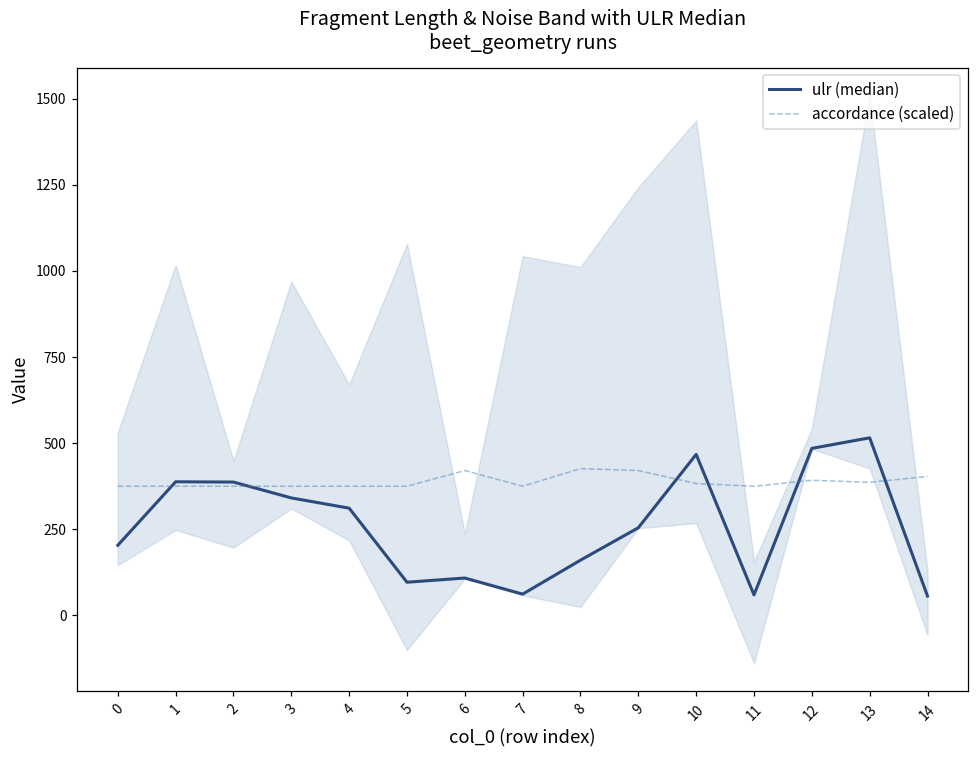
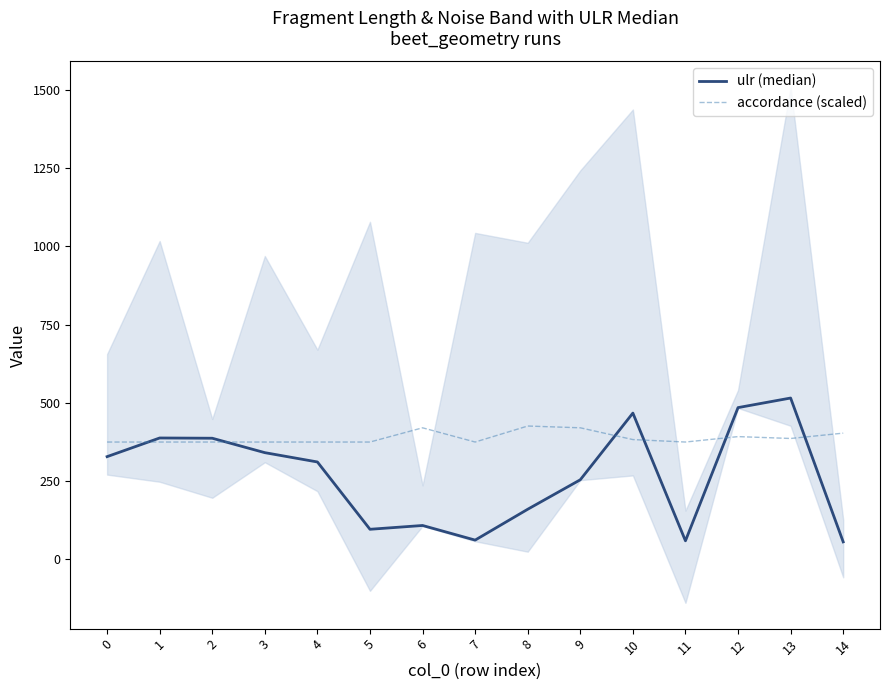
  {
    "ulr (median)": {
-     "0": 200,
+     "0": 330,
      "1": 390,
      "2": 390,
      "3": 340,
      "4": 310,
      "5": 100,
      "6": 110,
      "7": 60,
      "8": 160,
      "9": 250,
      "10": 470,
      "11": 60,
      "12": 480,
      "13": 520,
      "14": 60
    },
    "accordance (scaled)": {
      "0": 380,
      "1": 380,
      "2": 380,
      "3": 380,
      "4": 380,
      "5": 380,
      "6": 420,
      "7": 380,
      "8": 430,
      "9": 420,
      "10": 380,
      "11": 380,
      "12": 390,
      "13": 390,
      "14": 400
    }
  }
